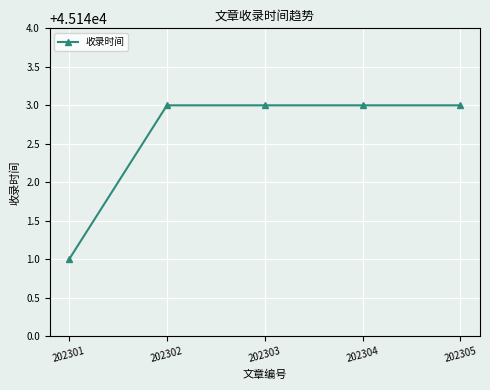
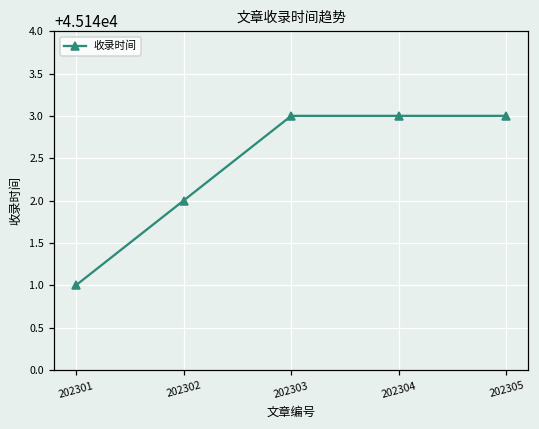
  {
    "202301": 45141,
-   "202302": 45143,
+   "202302": 45142,
    "202303": 45143,
    "202304": 45143,
    "202305": 45143
  }
